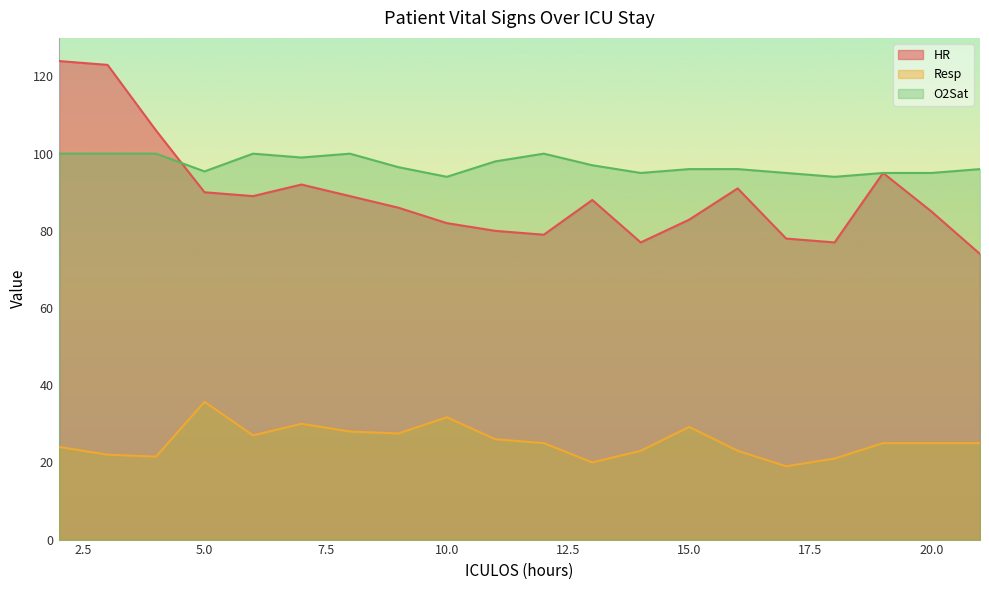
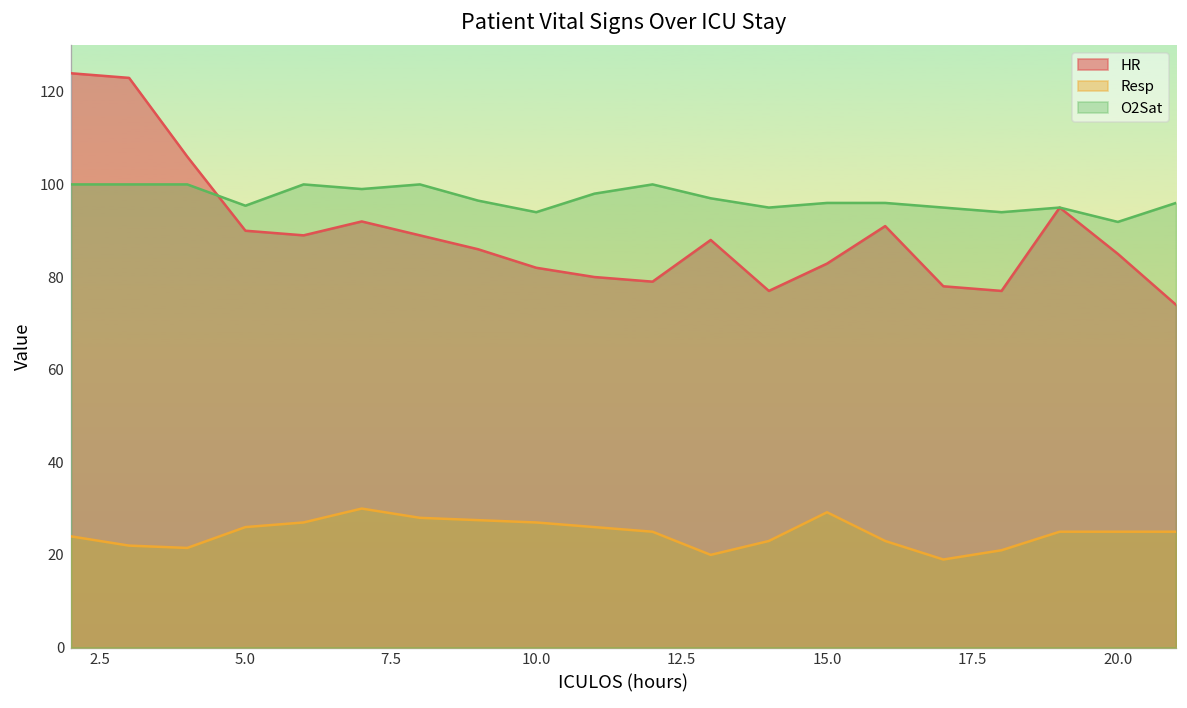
  {
    "HR": {
      "5.0": 90,
      "10.0": 82,
      "15.0": 83,
      "20.0": 85
    },
    "Resp": {
-     "5.0": 36,
-     "10.0": 32,
+     "5.0": 26,
+     "10.0": 27,
      "15.0": 29,
      "20.0": 25
    },
    "O2Sat": {
      "5.0": 95,
      "10.0": 94,
      "15.0": 96,
-     "20.0": 95
+     "20.0": 92
    }
  }
